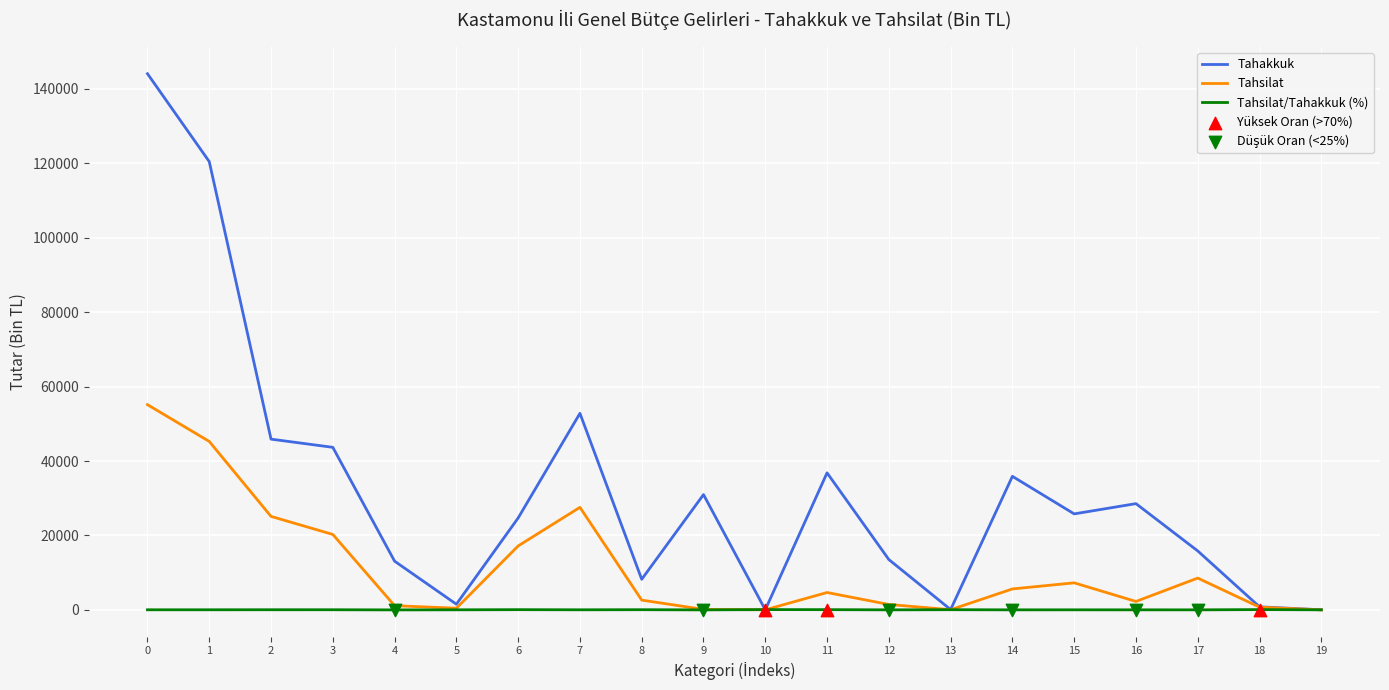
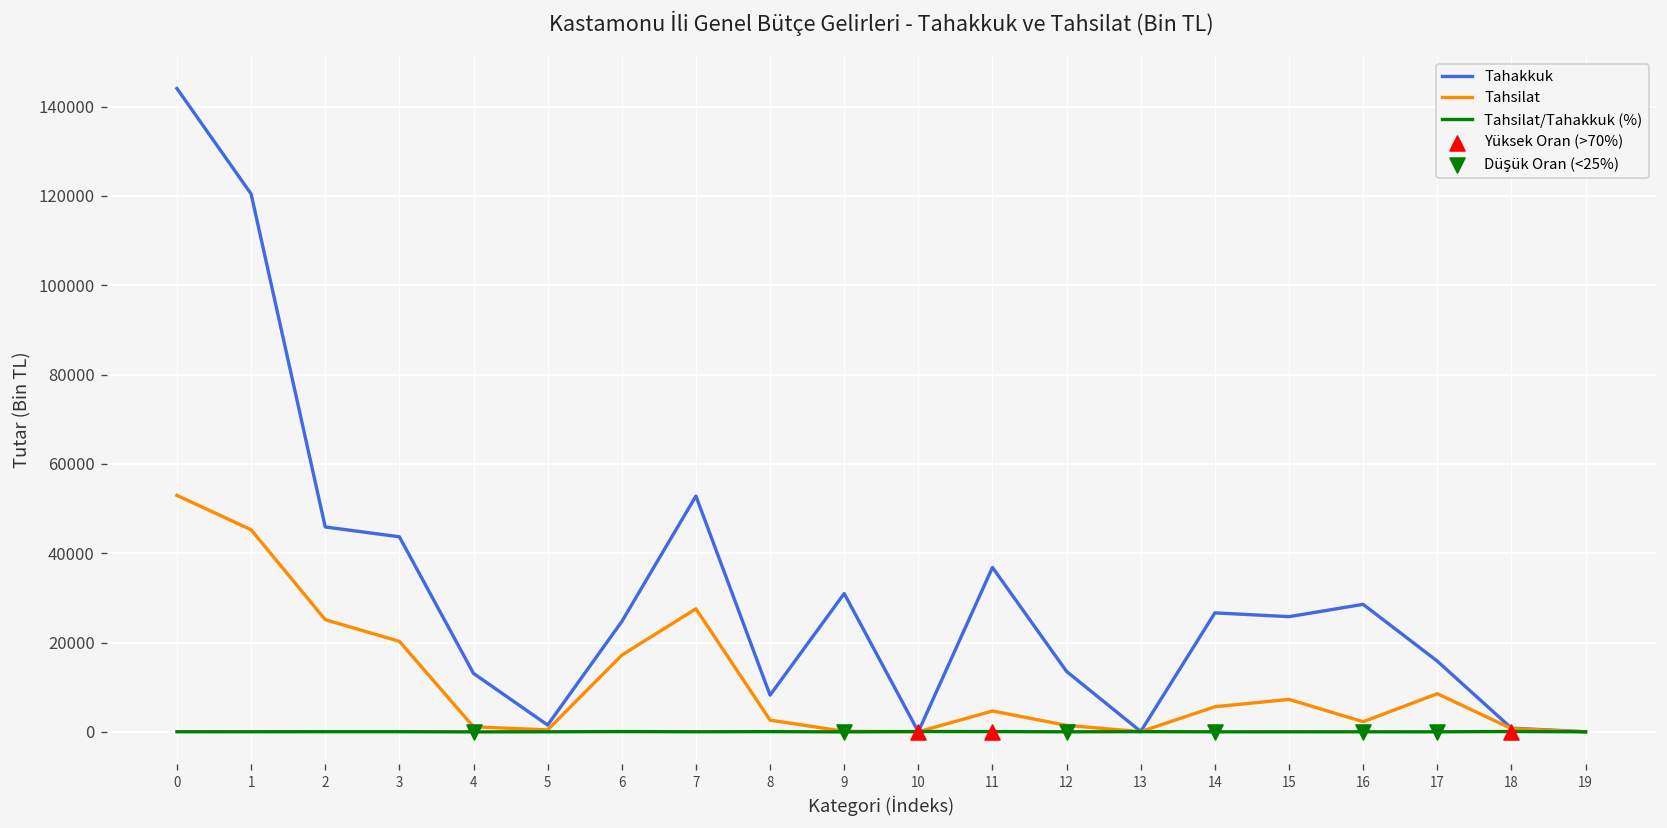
  {
    "Tahakkuk": {
      "0": 144000,
      "1": 120000,
      "2": 46000,
      "3": 44000,
      "4": 13000,
      "5": 2000,
      "6": 25000,
      "7": 53000,
      "8": 8000,
      "9": 31000,
      "11": 37000,
      "12": 14000,
-     "14": 36000,
+     "14": 27000,
      "15": 26000,
      "16": 29000,
      "17": 16000
    },
    "Tahsilat": {
-     "0": 55000,
+     "0": 53000,
      "1": 45000,
      "2": 25000,
      "3": 20000,
      "4": 1000,
      "6": 17000,
      "7": 28000,
      "8": 3000,
      "11": 5000,
      "12": 1000,
      "14": 6000,
      "15": 7000,
      "16": 2000,
      "17": 9000
    }
  }
